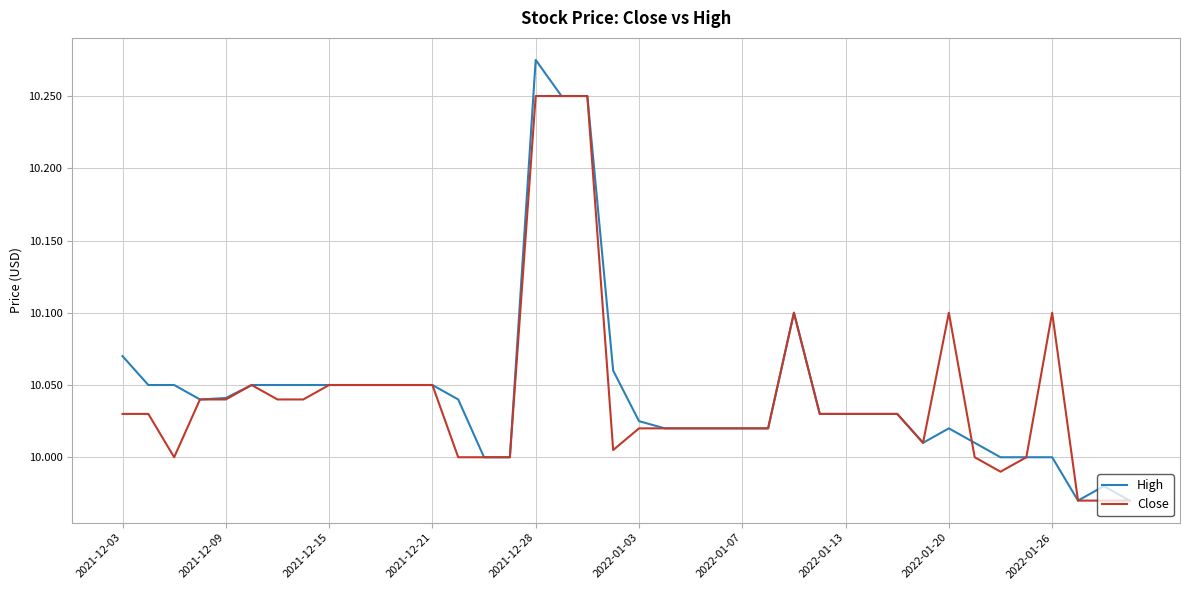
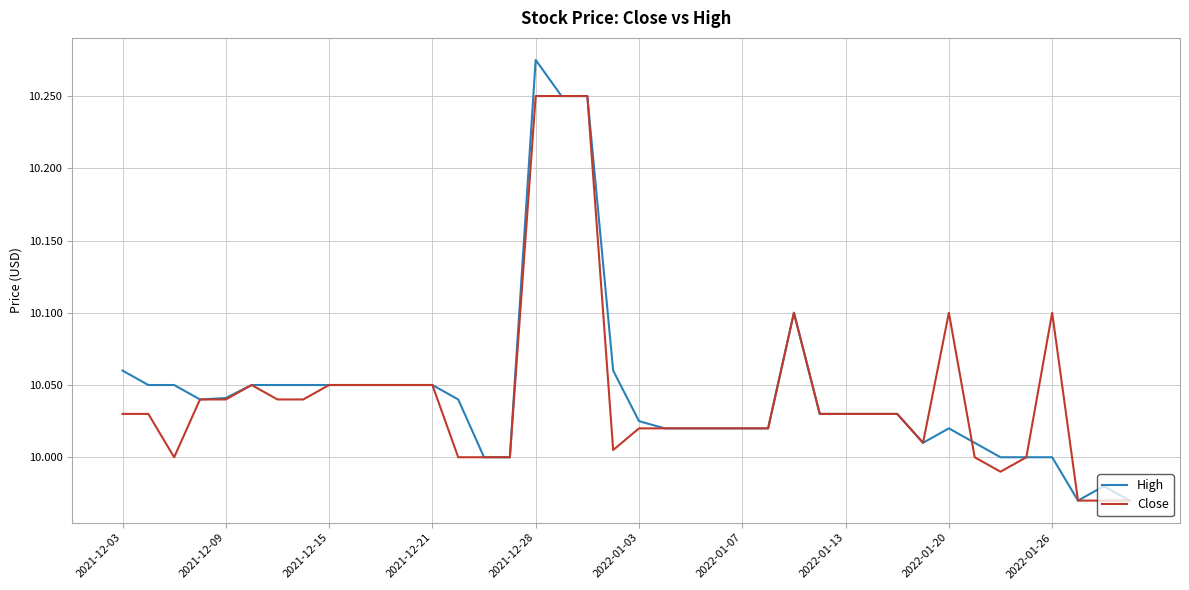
  {
    "High": {
-     "2021-12-03": 10.07,
+     "2021-12-03": 10.06,
      "2021-12-28": 10.275,
      "2022-01-03": 10.025,
      "2022-01-20": 10.02,
      "2022-01-26": 10.00
    },
    "Close": {
      "2021-12-03": 10.03,
      "2021-12-28": 10.25,
      "2022-01-03": 10.02,
      "2022-01-20": 10.10,
      "2022-01-26": 10.10
    }
  }
